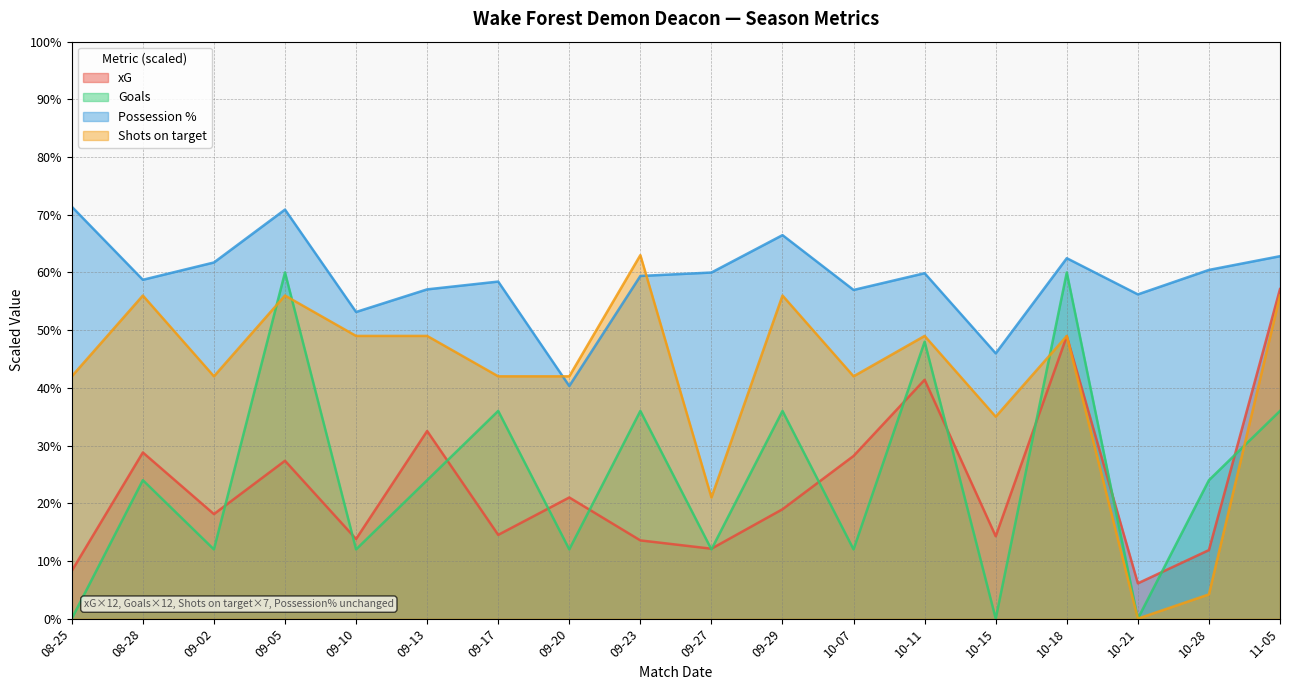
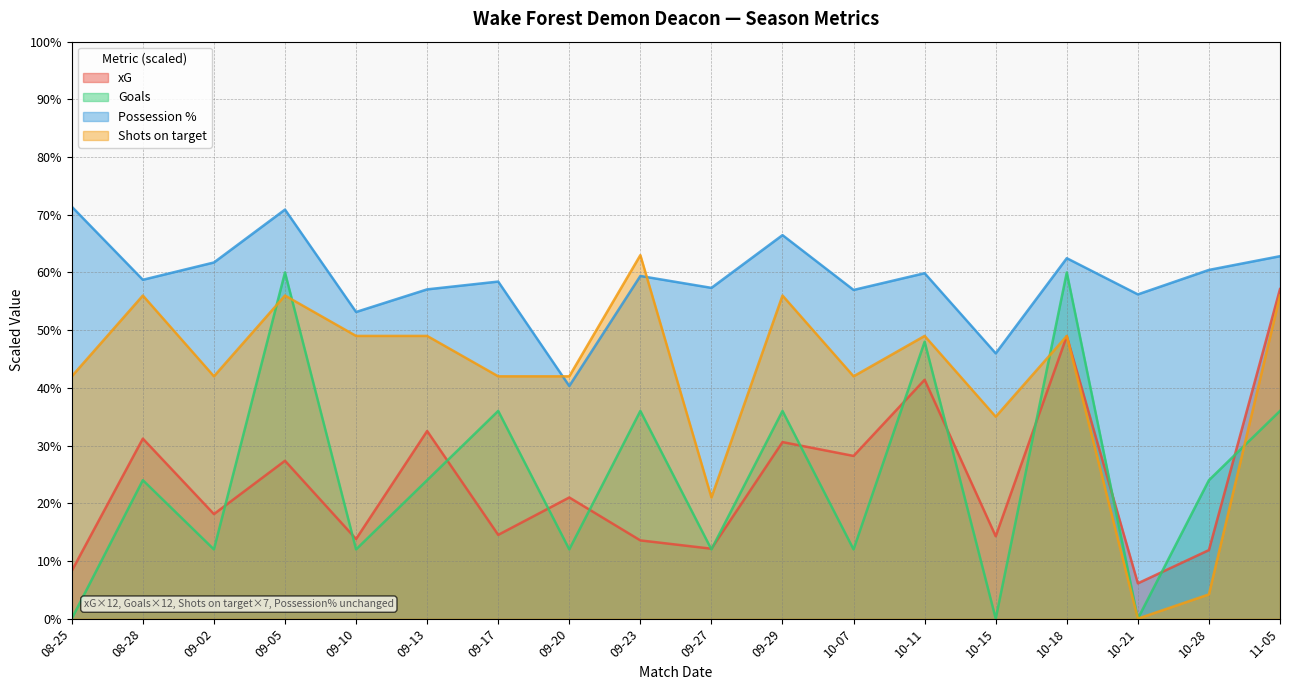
  {
    "xG": {
      "08-25": "8%",
-     "08-28": "29%",
+     "08-28": "31%",
      "09-02": "18%",
      "09-05": "27%",
      "09-10": "14%",
      "09-13": "33%",
      "09-17": "15%",
      "09-20": "21%",
      "09-23": "14%",
-     "09-29": "19%",
+     "09-29": "31%",
      "10-07": "28%",
      "10-11": "41%",
      "10-15": "14%",
      "10-21": "6%",
      "10-28": "12%",
      "11-05": "57%"
    },
    "Goals": {
      "08-28": "24%",
      "09-02": "12%",
      "09-05": "60%",
      "09-10": "12%",
      "09-13": "24%",
      "09-17": "36%",
      "09-20": "12%",
      "09-23": "36%",
      "09-29": "36%",
      "10-07": "12%",
      "10-11": "48%",
      "10-15": "0%",
      "10-18": "60%",
      "10-28": "24%",
      "11-05": "36%"
    },
    "Possession %": {
      "08-25": "71%",
      "08-28": "59%",
      "09-02": "62%",
      "09-05": "71%",
      "09-10": "53%",
      "09-13": "57%",
      "09-17": "58%",
      "09-20": "40%",
      "09-23": "59%",
-     "09-27": "60%",
+     "09-27": "57%",
      "09-29": "66%",
      "10-07": "57%",
      "10-11": "60%",
      "10-15": "46%",
      "10-18": "62%",
      "10-21": "56%",
      "10-28": "60%",
      "11-05": "63%"
    },
    "Shots on target": {
      "08-25": "42%",
      "08-28": "56%",
      "09-02": "42%",
      "09-05": "56%",
      "09-10": "49%",
      "09-13": "49%",
      "09-17": "42%",
      "09-20": "42%",
      "09-23": "63%",
      "09-27": "21%",
      "09-29": "56%",
      "10-07": "42%",
      "10-11": "49%",
      "10-15": "35%",
      "10-28": "4%",
      "11-05": "56%"
    }
  }
